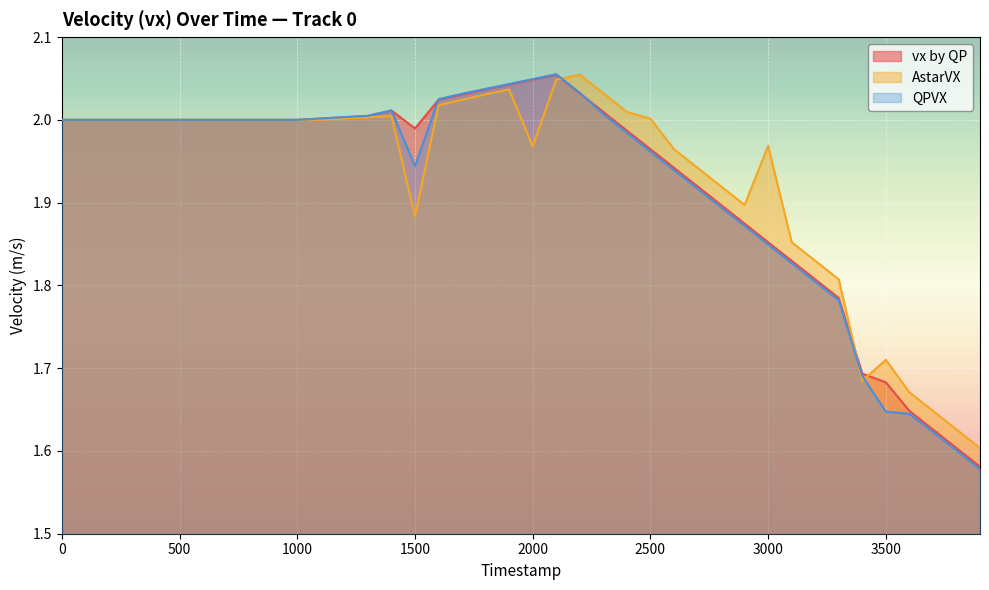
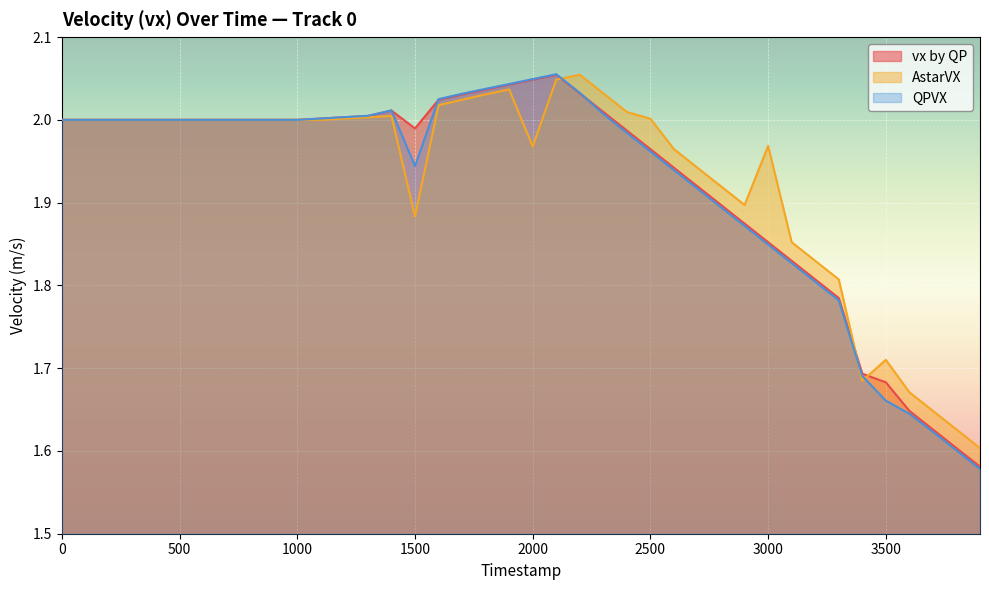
  {
    "vx by QP": {
      "1500": 1.99,
      "3500": 1.68
    },
    "AstarVX": {
      "1500": 1.88,
      "2000": 1.97,
      "2500": 2.00,
      "3000": 1.97,
      "3500": 1.71
    },
    "QPVX": {
      "1500": 1.94,
-     "3500": 1.65
+     "3500": 1.66
    }
  }
